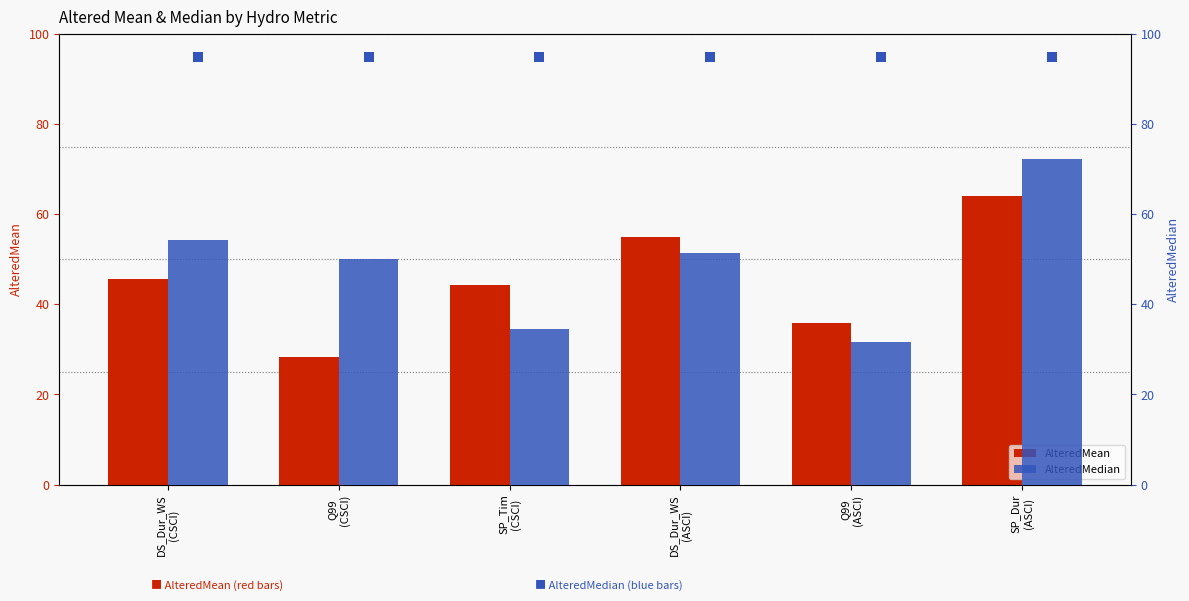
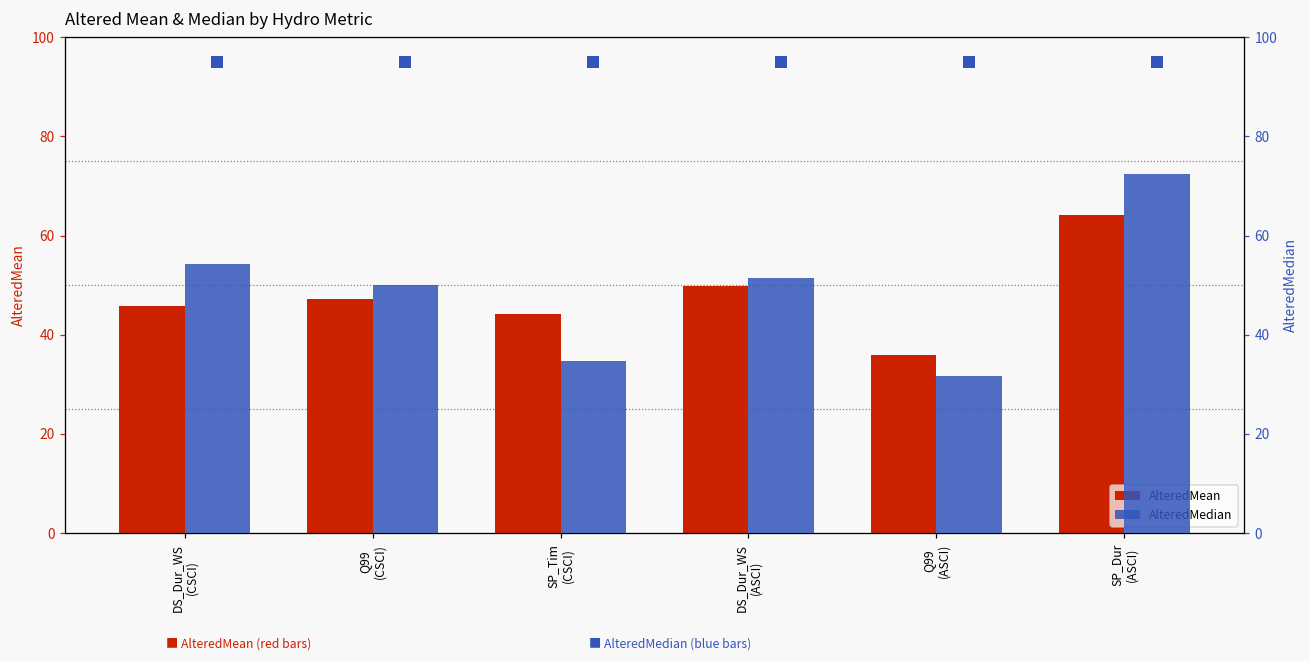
  {
    "AlteredMean": {
      "DS_Dur_WS (CSCI)": 46,
-     "Q99 (CSCI)": 28,
+     "Q99 (CSCI)": 47,
      "SP_Tim (CSCI)": 44,
-     "DS_Dur_WS (ASCI)": 55,
+     "DS_Dur_WS (ASCI)": 50,
      "Q99 (ASCI)": 36,
      "SP_Dur (ASCI)": 64
    }
  }
